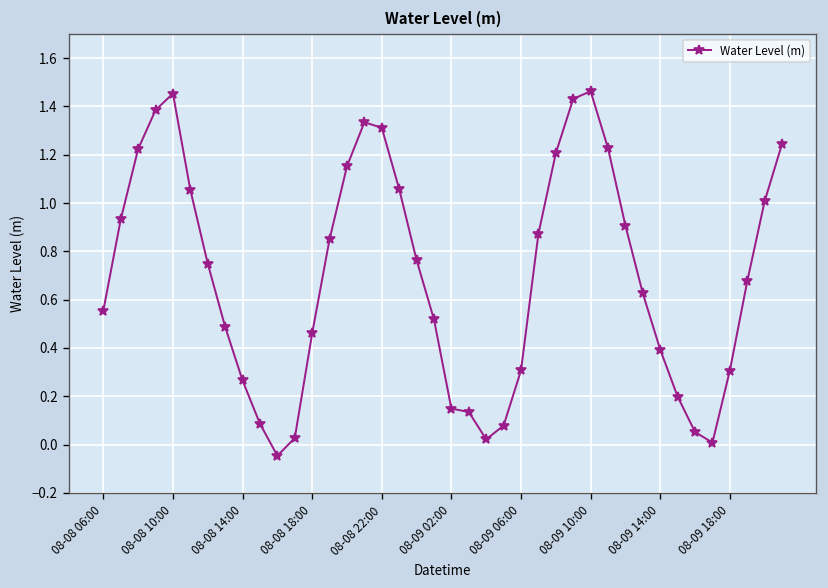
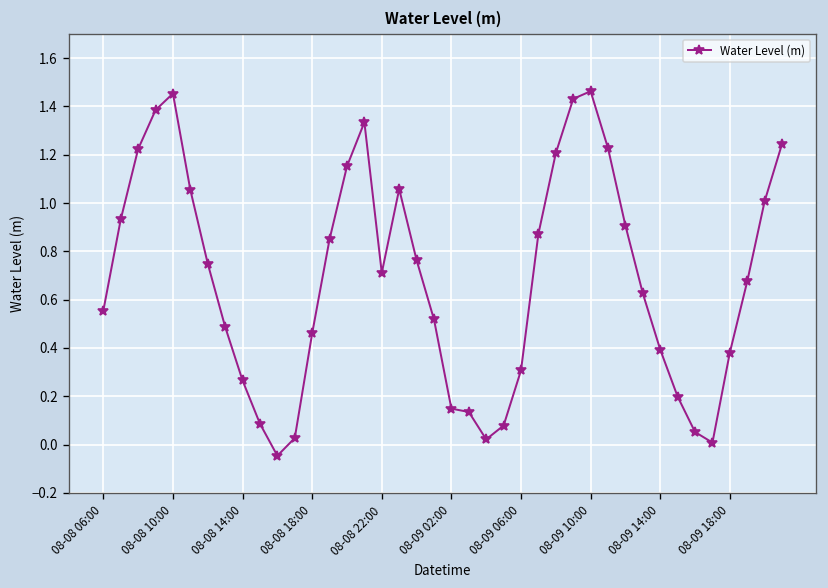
  {
    "08-08 06:00": 0.55,
    "08-08 10:00": 1.45,
    "08-08 14:00": 0.27,
    "08-08 18:00": 0.46,
-   "08-08 22:00": 1.31,
+   "08-08 22:00": 0.71,
    "08-09 02:00": 0.15,
    "08-09 06:00": 0.31,
    "08-09 10:00": 1.46,
    "08-09 14:00": 0.39,
-   "08-09 18:00": 0.31
+   "08-09 18:00": 0.38
  }
